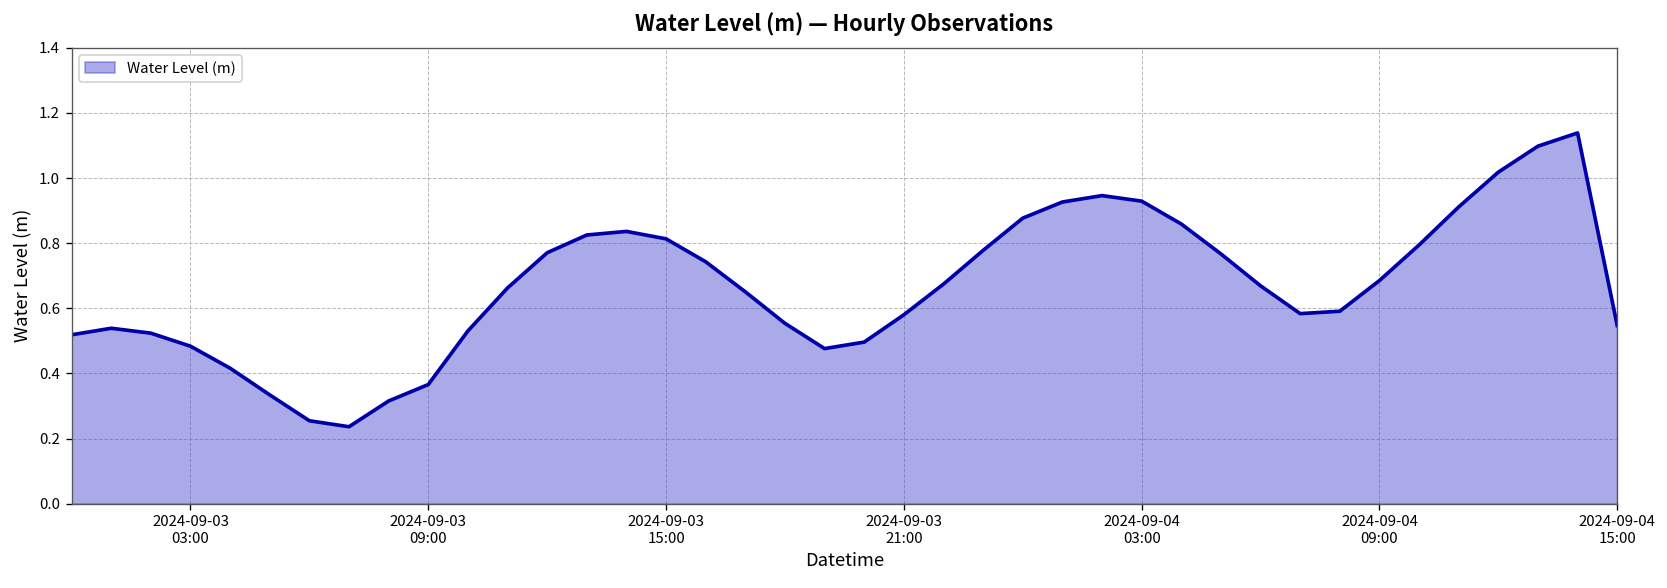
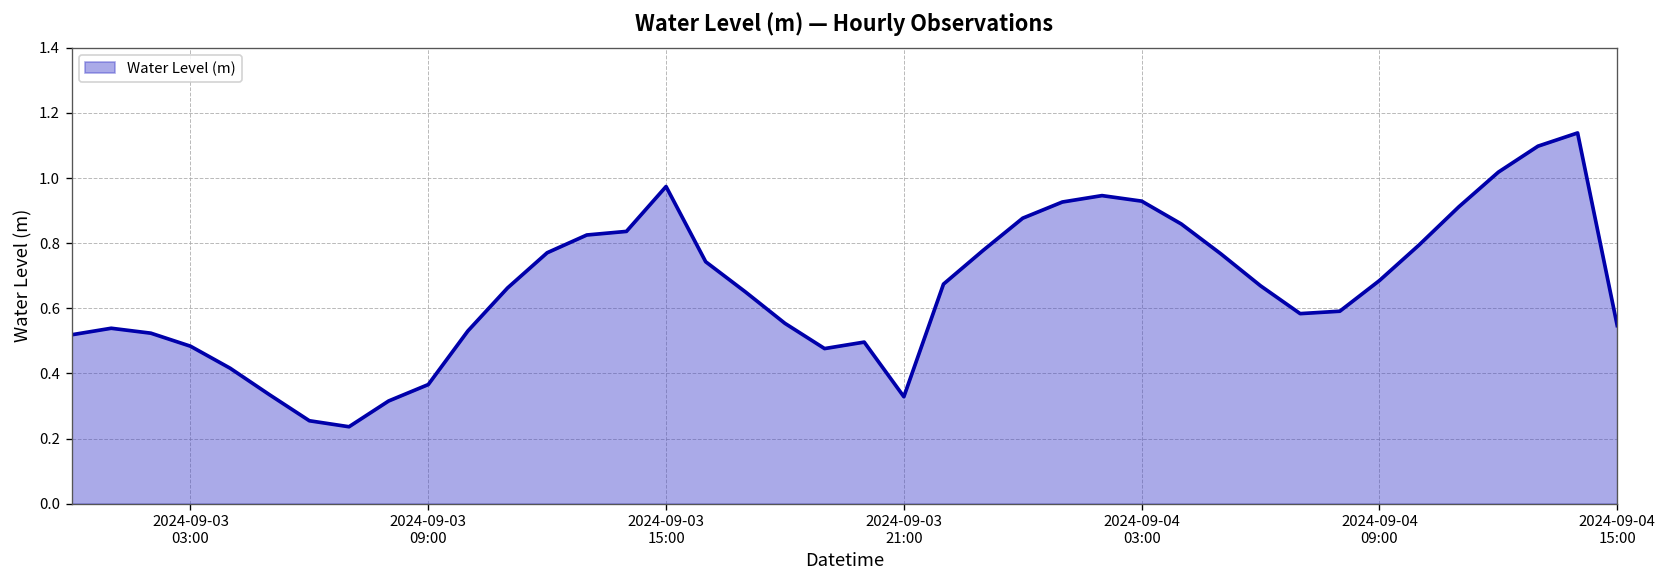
  {
    "2024-09-03 03:00": 0.48,
    "2024-09-03 09:00": 0.37,
-   "2024-09-03 15:00": 0.81,
-   "2024-09-03 21:00": 0.58,
+   "2024-09-03 15:00": 0.97,
+   "2024-09-03 21:00": 0.33,
    "2024-09-04 03:00": 0.93,
    "2024-09-04 09:00": 0.69,
    "2024-09-04 15:00": 0.55
  }
